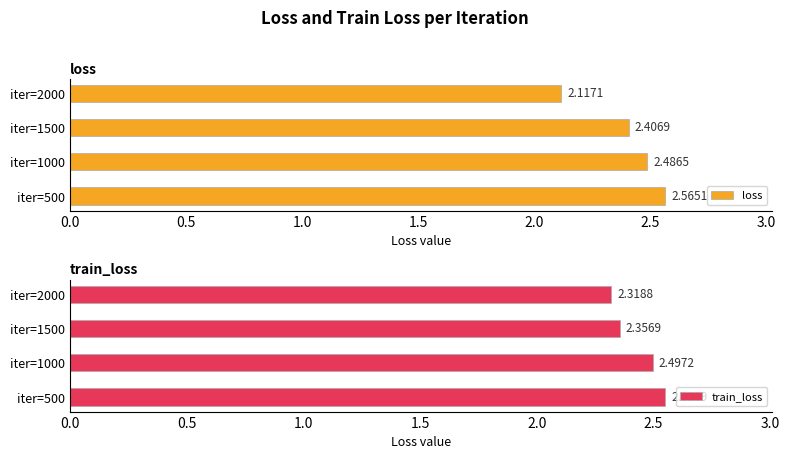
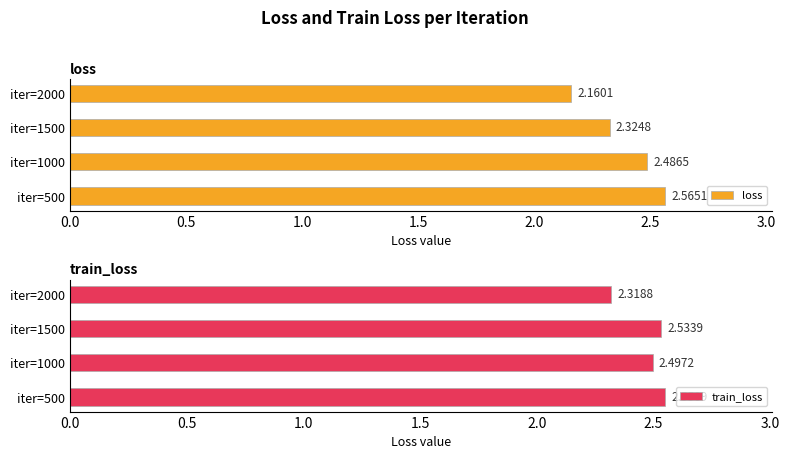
  {
    "loss": {
-     "iter=2000": 2.1171,
-     "iter=1500": 2.4069,
+     "iter=2000": 2.1601,
+     "iter=1500": 2.3248,
      "iter=1000": 2.4865
    },
    "train_loss": {
      "iter=2000": 2.3188,
-     "iter=1500": 2.3569,
+     "iter=1500": 2.5339,
      "iter=1000": 2.4972
    }
  }
